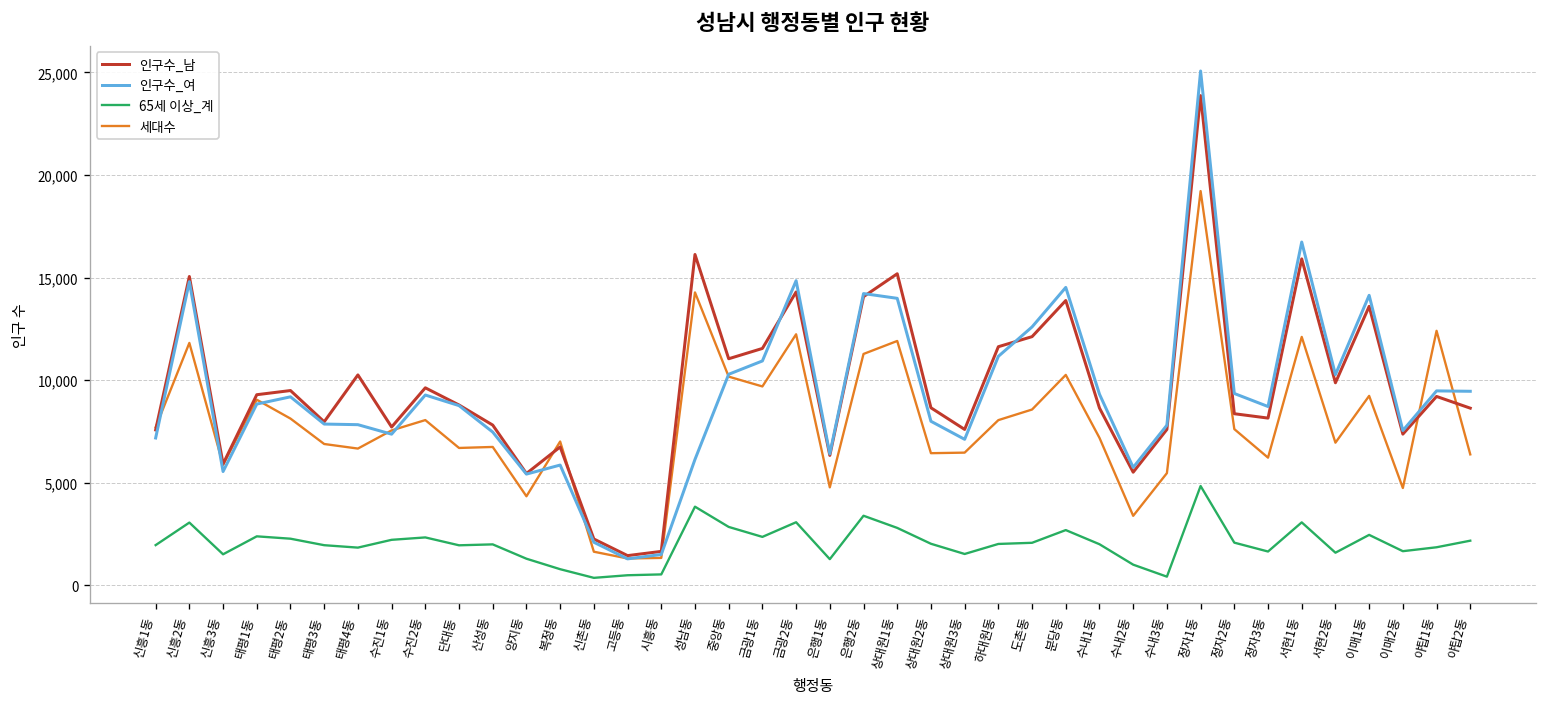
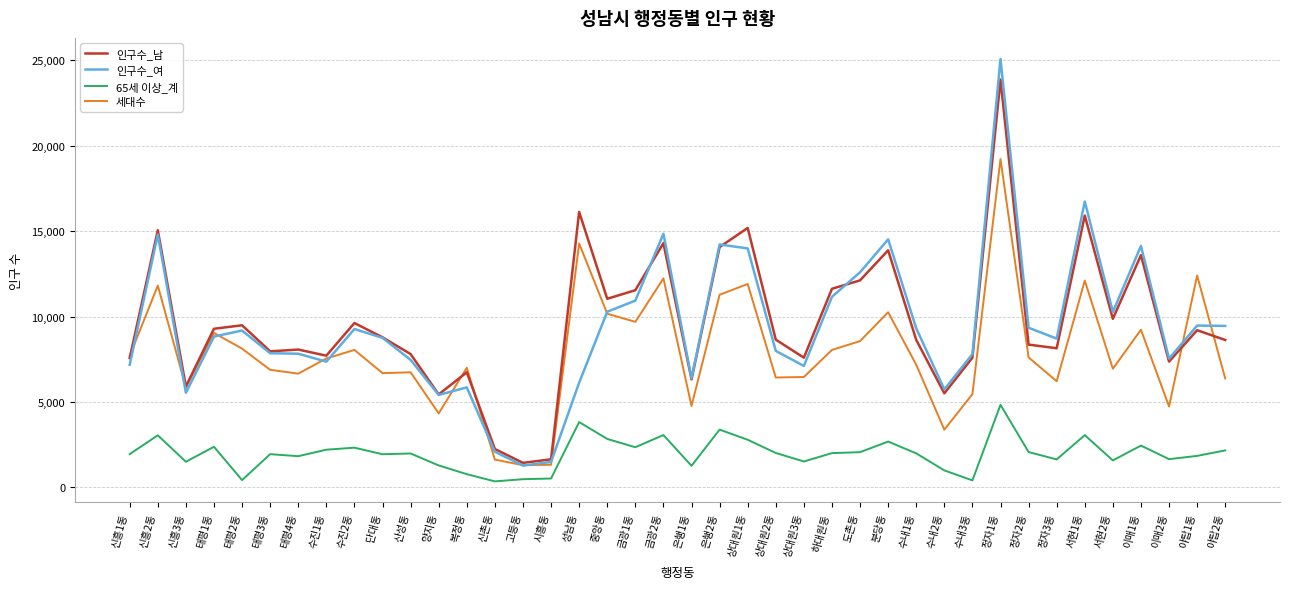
  {
    "인구수_남": {
      "신흥2동": "15,100",
      "태평1동": "9,300",
      "태평2동": "9,500",
-     "태평4동": "10,300",
+     "태평4동": "8,100",
      "수진1동": "7,700",
      "수진2동": "9,600",
      "산성동": "7,800",
      "복정동": "6,700",
      "신촌동": "2,300",
      "시흥동": "1,600",
      "성남동": "16,100",
      "중앙동": "11,000",
      "금광1동": "11,500",
      "금광2동": "14,300",
      "은행2동": "14,100",
      "상대원1동": "15,200",
      "상대원2동": "8,600",
      "상대원3동": "7,600",
      "하대원동": "11,600",
      "도촌동": "12,100",
      "분당동": "13,900",
      "수내1동": "8,600",
      "수내2동": "5,500",
      "수내3동": "7,600",
      "정자1동": "23,900",
      "정자2동": "8,400",
      "정자3동": "8,100",
      "서현1동": "15,900",
      "서현2동": "9,900",
      "이매1동": "13,600",
      "이매2동": "7,400",
      "야탑1동": "9,200",
      "야탑2동": "8,600"
    },
    "인구수_여": {
      "신흥1동": "7,200",
      "신흥2동": "14,800",
      "신흥3동": "5,500",
      "태평1동": "8,800",
      "태평2동": "9,200",
      "태평4동": "7,800",
      "수진1동": "7,400",
      "수진2동": "9,300",
      "산성동": "7,500",
      "복정동": "5,900",
      "신촌동": "2,100",
      "시흥동": "1,500",
      "성남동": "6,100",
      "금광1동": "10,900",
      "금광2동": "14,800",
      "은행2동": "14,200",
      "상대원1동": "14,000",
      "상대원2동": "8,000",
      "상대원3동": "7,100",
      "하대원동": "11,200",
      "도촌동": "12,600",
      "분당동": "14,500",
      "수내1동": "9,300",
      "수내2동": "5,700",
      "수내3동": "7,800",
      "정자1동": "25,100",
      "정자2동": "9,300",
      "정자3동": "8,700",
      "서현1동": "16,700",
      "서현2동": "10,300",
      "이매1동": "14,100",
      "이매2동": "7,500",
      "야탑1동": "9,500",
      "야탑2동": "9,500"
    },
    "65세 이상_계": {
      "신흥1동": "2,000",
      "신흥2동": "3,100",
      "신흥3동": "1,500",
      "태평1동": "2,400",
-     "태평2동": "2,300",
+     "태평2동": "400",
      "태평3동": "1,900",
      "태평4동": "1,800",
      "수진1동": "2,200",
      "수진2동": "2,300",
      "단대동": "1,900",
      "산성동": "2,000",
      "양지동": "1,300",
      "복정동": "800",
      "신촌동": "400",
      "고등동": "500",
      "시흥동": "500",
      "성남동": "3,800",
      "중앙동": "2,800",
      "금광1동": "2,400",
      "금광2동": "3,100",
      "은행1동": "1,300",
      "은행2동": "3,400",
      "상대원1동": "2,800",
      "상대원2동": "2,000",
      "상대원3동": "1,500",
      "하대원동": "2,000",
      "도촌동": "2,100",
      "분당동": "2,700",
      "수내1동": "2,000",
      "수내2동": "1,000",
      "수내3동": "400",
      "정자1동": "4,800",
      "정자2동": "2,100",
      "정자3동": "1,600",
      "서현1동": "3,100",
      "서현2동": "1,600",
      "이매1동": "2,500",
      "이매2동": "1,700",
      "야탑1동": "1,800",
      "야탑2동": "2,200"
    },
    "세대수": {
      "신흥2동": "11,800",
      "태평1동": "9,000",
      "태평2동": "8,100",
      "태평3동": "6,900",
      "태평4동": "6,700",
      "수진1동": "7,500",
      "수진2동": "8,000",
      "단대동": "6,700",
      "산성동": "6,700",
      "양지동": "4,300",
      "복정동": "7,000",
      "신촌동": "1,600",
      "시흥동": "1,300",
      "성남동": "14,300",
      "금광1동": "9,700",
      "금광2동": "12,200",
      "은행1동": "4,800",
      "은행2동": "11,300",
      "상대원1동": "11,900",
      "상대원2동": "6,400",
      "상대원3동": "6,500",
      "하대원동": "8,000",
      "도촌동": "8,600",
      "분당동": "10,300",
      "수내1동": "7,200",
      "수내2동": "3,400",
      "수내3동": "5,500",
      "정자1동": "19,200",
      "정자2동": "7,600",
      "정자3동": "6,200",
      "서현1동": "12,100",
      "서현2동": "6,900",
      "이매1동": "9,200",
      "이매2동": "4,700",
      "야탑1동": "12,400",
      "야탑2동": "6,400"
    }
  }
